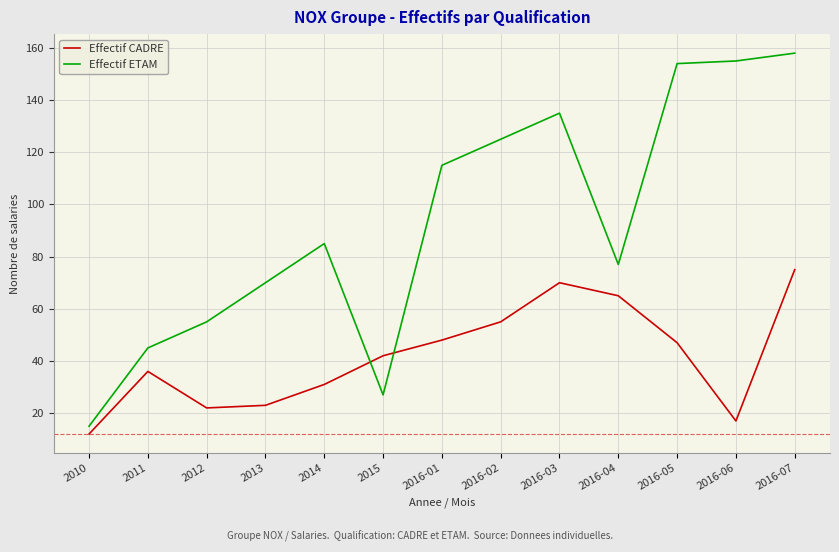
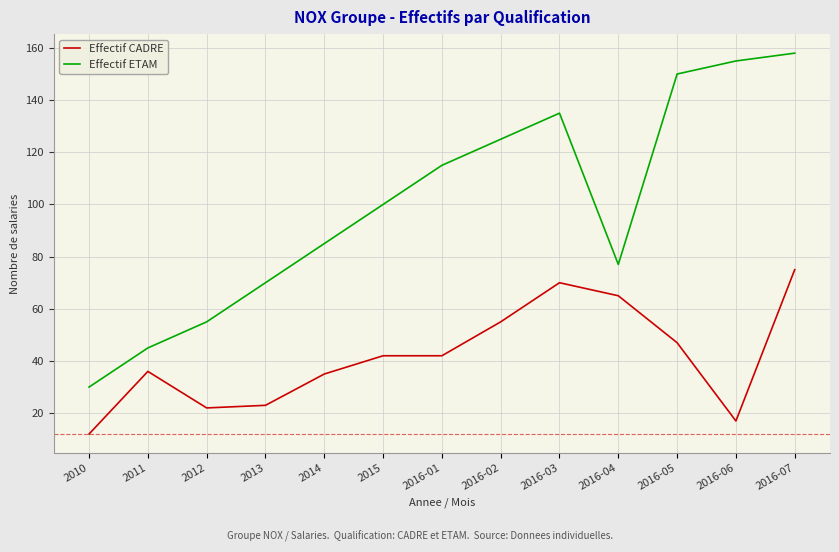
  {
    "Effectif CADRE": {
      "2010": 12,
      "2011": 36,
      "2012": 22,
      "2013": 23,
-     "2014": 31,
+     "2014": 35,
      "2015": 42,
-     "2016-01": 48,
+     "2016-01": 42,
      "2016-02": 55,
      "2016-03": 70,
      "2016-04": 65,
      "2016-05": 47,
      "2016-06": 17,
      "2016-07": 75
    },
    "Effectif ETAM": {
-     "2010": 15,
+     "2010": 30,
      "2011": 45,
      "2012": 55,
      "2013": 70,
      "2014": 85,
-     "2015": 27,
+     "2015": 100,
      "2016-01": 115,
      "2016-02": 125,
      "2016-03": 135,
      "2016-04": 77,
-     "2016-05": 154,
+     "2016-05": 150,
      "2016-06": 155,
      "2016-07": 158
    }
  }
